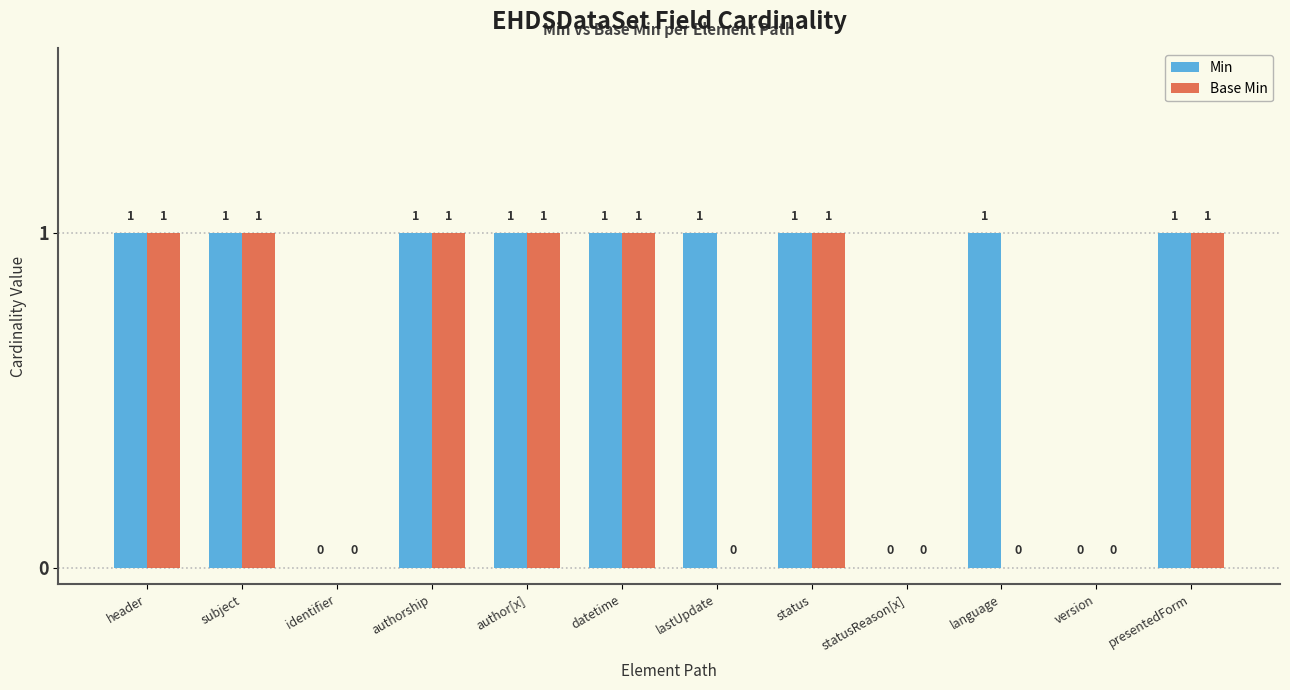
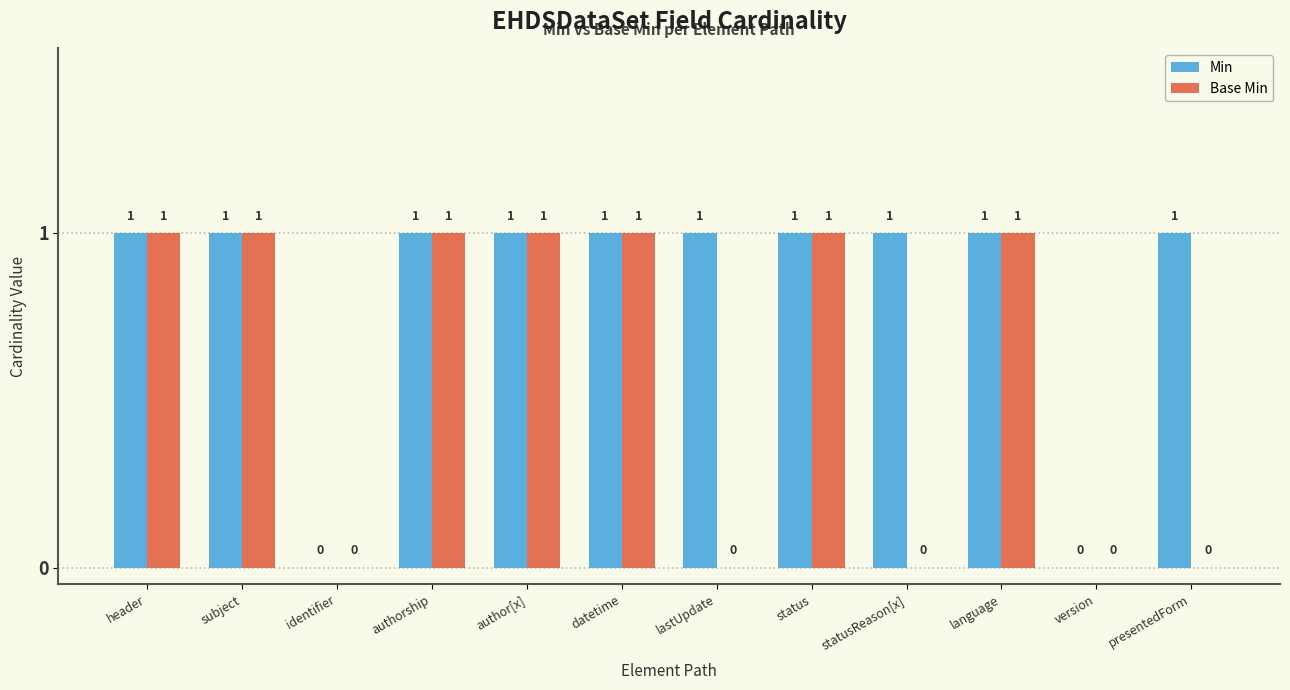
  {
    "Min": {
      "header": 1,
      "subject": 1,
      "identifier": 0,
      "authorship": 1,
      "author[x]": 1,
      "datetime": 1,
      "lastUpdate": 1,
      "status": 1,
-     "statusReason[x]": 0,
+     "statusReason[x]": 1,
      "language": 1,
      "version": 0,
      "presentedForm": 1
    },
    "Base Min": {
      "header": 1,
      "subject": 1,
      "identifier": 0,
      "authorship": 1,
      "author[x]": 1,
      "datetime": 1,
      "lastUpdate": 0,
      "status": 1,
      "statusReason[x]": 0,
-     "language": 0,
+     "language": 1,
      "version": 0,
-     "presentedForm": 1
+     "presentedForm": 0
    }
  }
